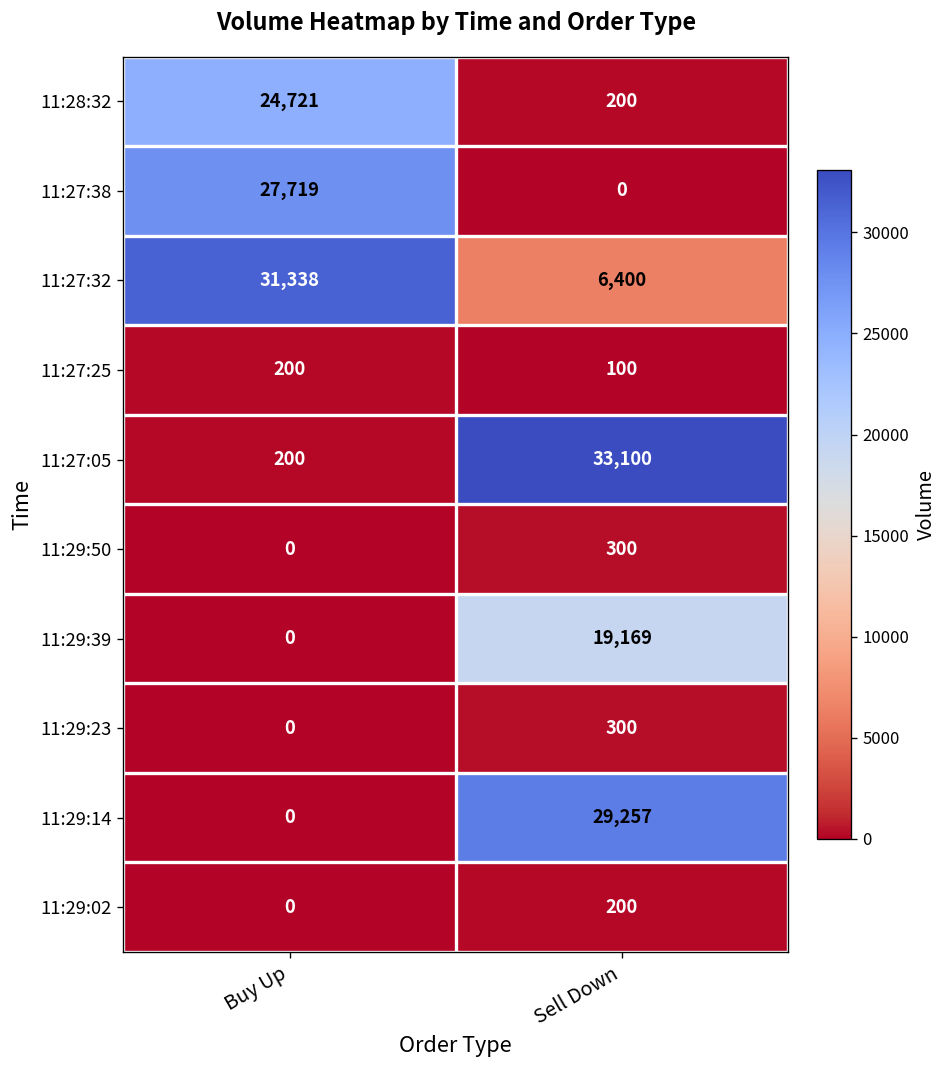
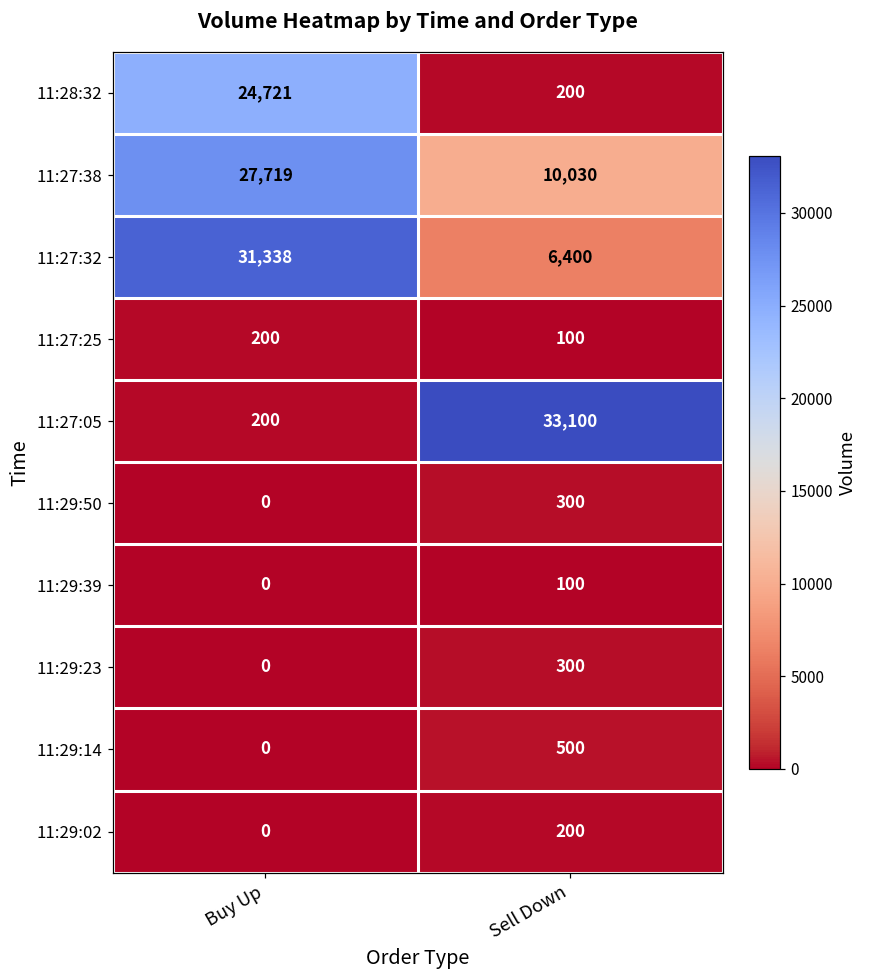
  {
    "11:28:32": {
      "Buy Up": "24,721",
      "Sell Down": "200"
    },
    "11:27:38": {
      "Buy Up": "27,719",
-     "Sell Down": "0"
+     "Sell Down": "10,030"
    },
    "11:27:32": {
      "Buy Up": "31,338",
      "Sell Down": "6,400"
    },
    "11:27:25": {
      "Buy Up": "200",
      "Sell Down": "100"
    },
    "11:27:05": {
      "Buy Up": "200",
      "Sell Down": "33,100"
    },
    "11:29:50": {
      "Buy Up": "0",
      "Sell Down": "300"
    },
    "11:29:39": {
      "Buy Up": "0",
-     "Sell Down": "19,169"
+     "Sell Down": "100"
    },
    "11:29:23": {
      "Buy Up": "0",
      "Sell Down": "300"
    },
    "11:29:14": {
      "Buy Up": "0",
-     "Sell Down": "29,257"
+     "Sell Down": "500"
    },
    "11:29:02": {
      "Buy Up": "0",
      "Sell Down": "200"
    }
  }
